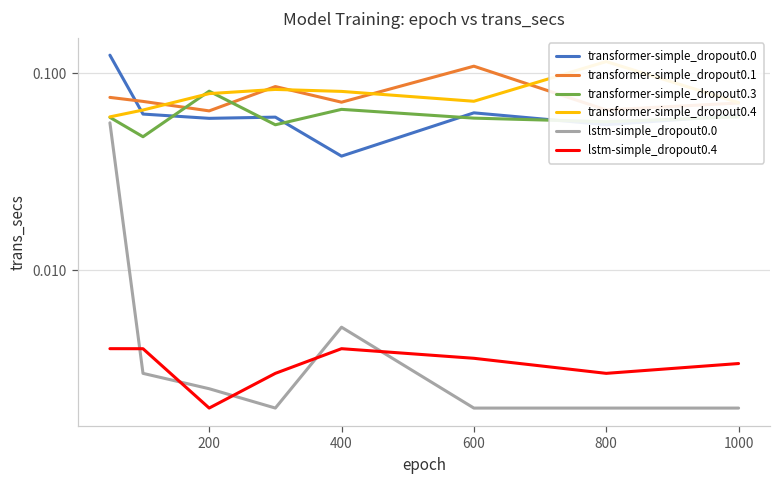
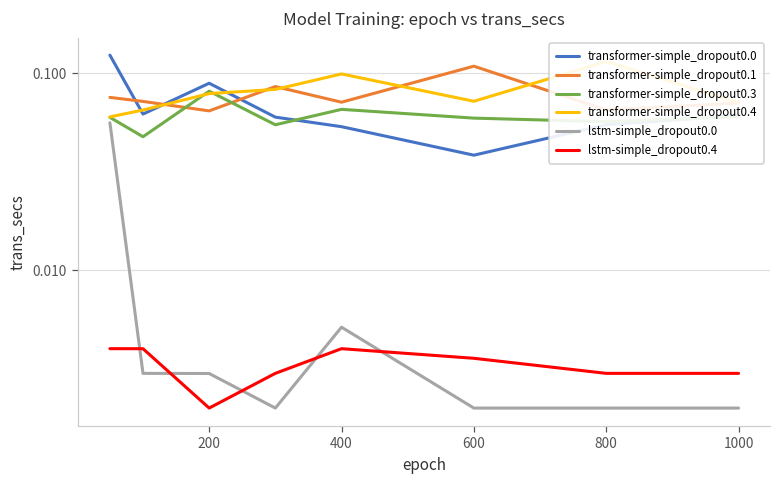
  {
    "transformer-simple_dropout0.0": {
-     "200": 0.059,
-     "400": 0.038,
-     "600": 0.063
+     "200": 0.09,
+     "400": 0.054,
+     "600": 0.038
    },
    "transformer-simple_dropout0.1": {
      "200": 0.064,
      "400": 0.071,
      "600": 0.11
    },
    "transformer-simple_dropout0.3": {
      "400": 0.066,
      "600": 0.059
    },
    "transformer-simple_dropout0.4": {
-     "400": 0.08,
+     "400": 0.10,
      "600": 0.07
    },
    "lstm-simple_dropout0.0": {
-     "200": 0.0025,
+     "200": 0.0030,
      "400": 0.0051,
      "600": 0.0020,
      "800": 0.0020,
      "1000": 0.0020
    },
    "lstm-simple_dropout0.4": {
      "200": 0.0020,
      "400": 0.0040,
      "600": 0.0036,
      "800": 0.0030,
-     "1000": 0.0034
+     "1000": 0.0030
    }
  }
